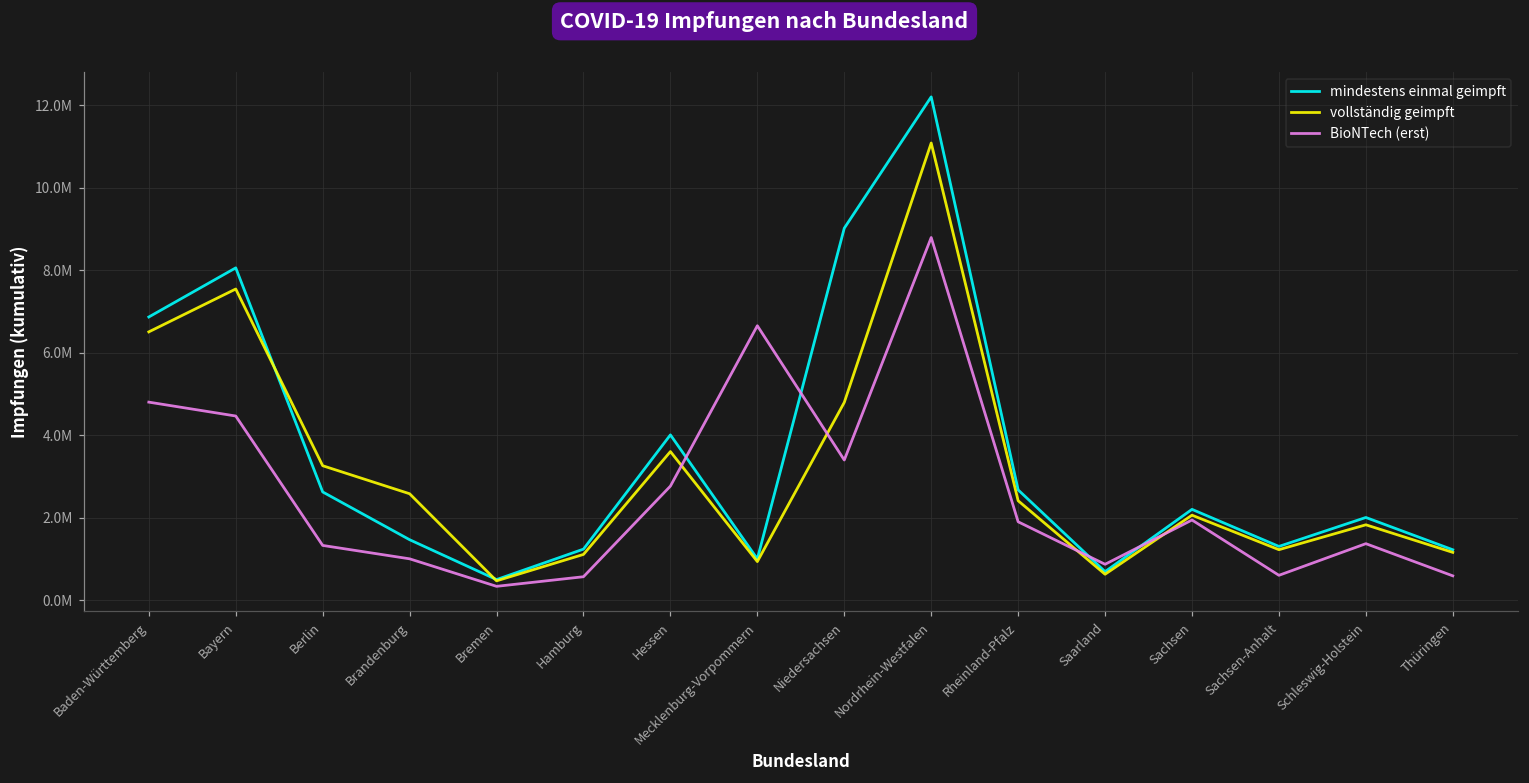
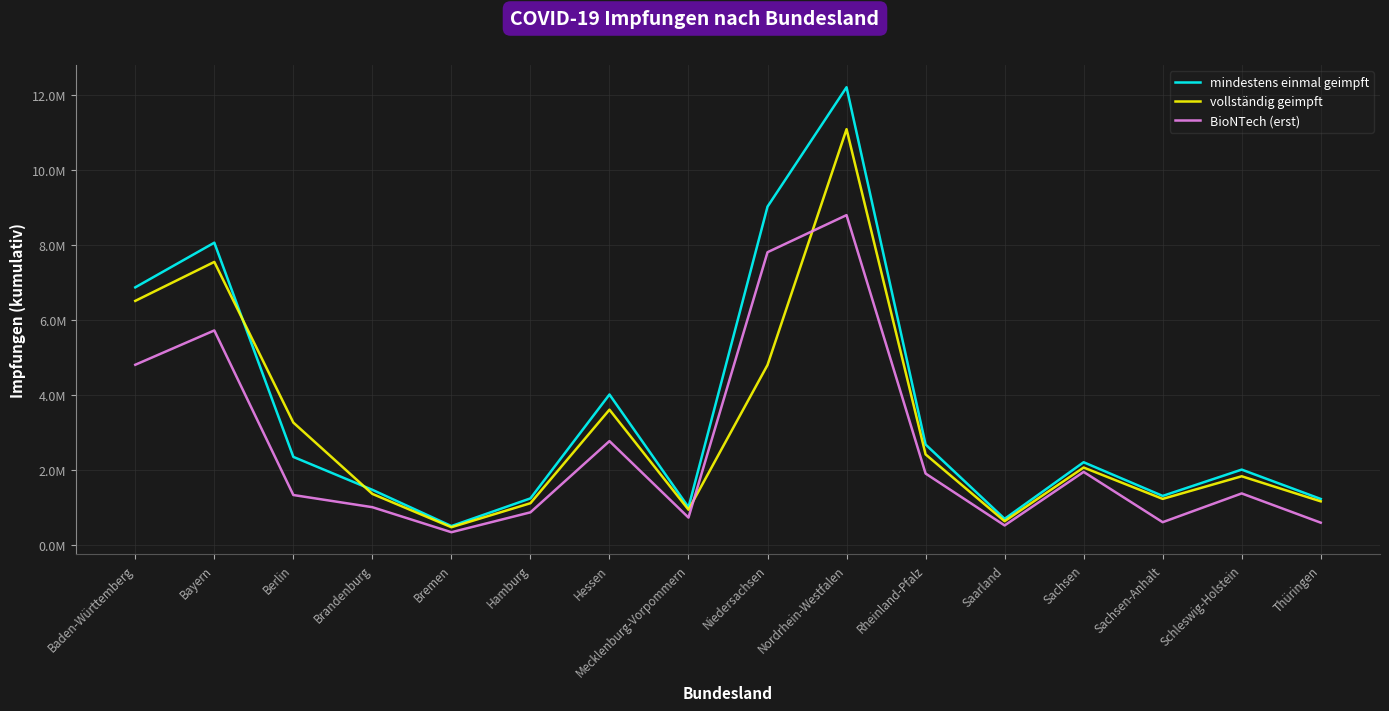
  {
    "mindestens einmal geimpft": {
      "Baden-Württemberg": 6900000,
      "Bayern": 8100000,
-     "Berlin": 2600000,
+     "Berlin": 2300000,
      "Brandenburg": 1500000,
      "Hamburg": 1200000,
      "Hessen": 4000000,
      "Niedersachsen": 9000000,
      "Nordrhein-Westfalen": 12200000,
      "Rheinland-Pfalz": 2700000,
      "Sachsen": 2200000,
      "Sachsen-Anhalt": 1300000,
      "Schleswig-Holstein": 2000000
    },
    "vollständig geimpft": {
      "Baden-Württemberg": 6500000,
      "Bayern": 7500000,
      "Berlin": 3300000,
-     "Brandenburg": 2600000,
+     "Brandenburg": 1400000,
      "Hamburg": 1100000,
      "Hessen": 3600000,
      "Niedersachsen": 4800000,
      "Nordrhein-Westfalen": 11100000,
      "Rheinland-Pfalz": 2400000,
      "Sachsen": 2100000,
      "Sachsen-Anhalt": 1200000,
      "Schleswig-Holstein": 1800000
    },
    "BioNTech (erst)": {
      "Baden-Württemberg": 4800000,
-     "Bayern": 4500000,
+     "Bayern": 5700000,
      "Berlin": 1300000,
      "Brandenburg": 1000000,
      "Bremen": 300000,
-     "Hamburg": 600000,
+     "Hamburg": 900000,
      "Hessen": 2800000,
-     "Mecklenburg-Vorpommern": 6700000,
-     "Niedersachsen": 3400000,
+     "Mecklenburg-Vorpommern": 700000,
+     "Niedersachsen": 7800000,
      "Nordrhein-Westfalen": 8800000,
      "Rheinland-Pfalz": 1900000,
-     "Saarland": 900000,
+     "Saarland": 500000,
      "Sachsen": 1900000,
      "Sachsen-Anhalt": 600000,
      "Schleswig-Holstein": 1400000,
      "Thüringen": 600000
    }
  }
